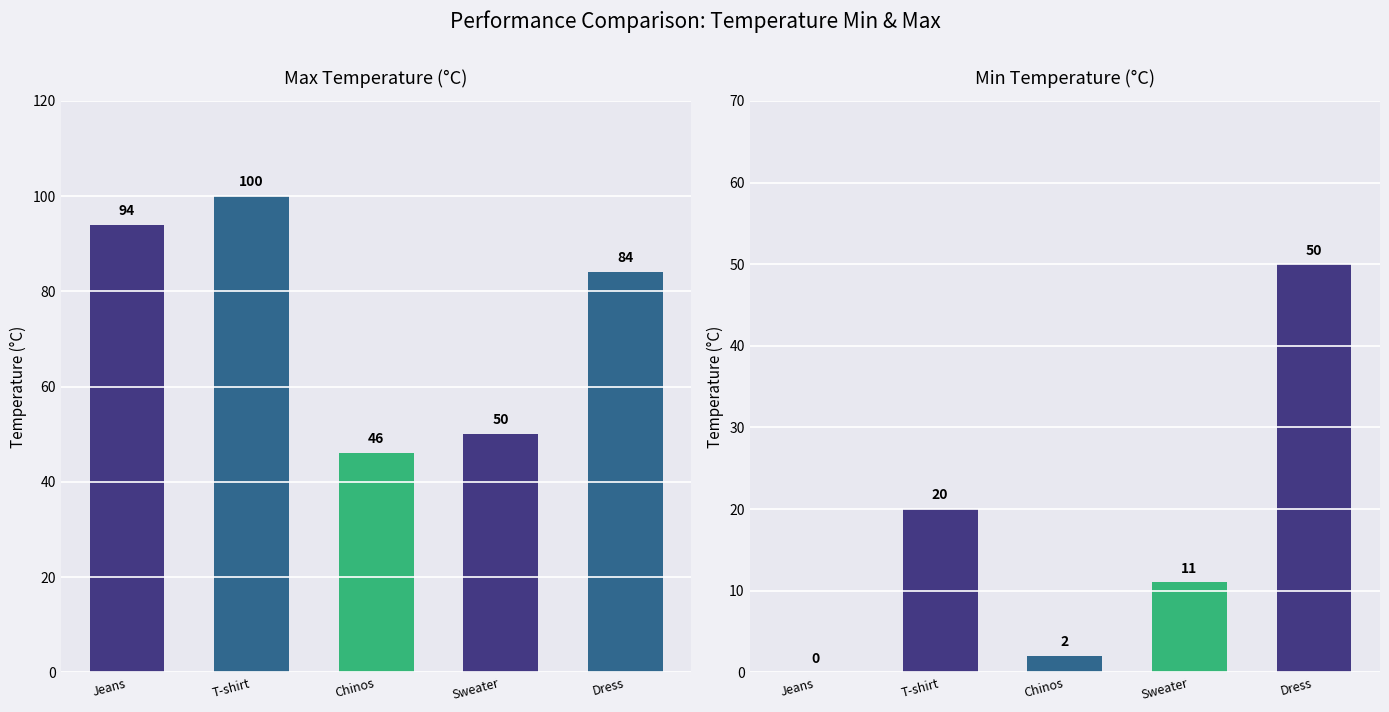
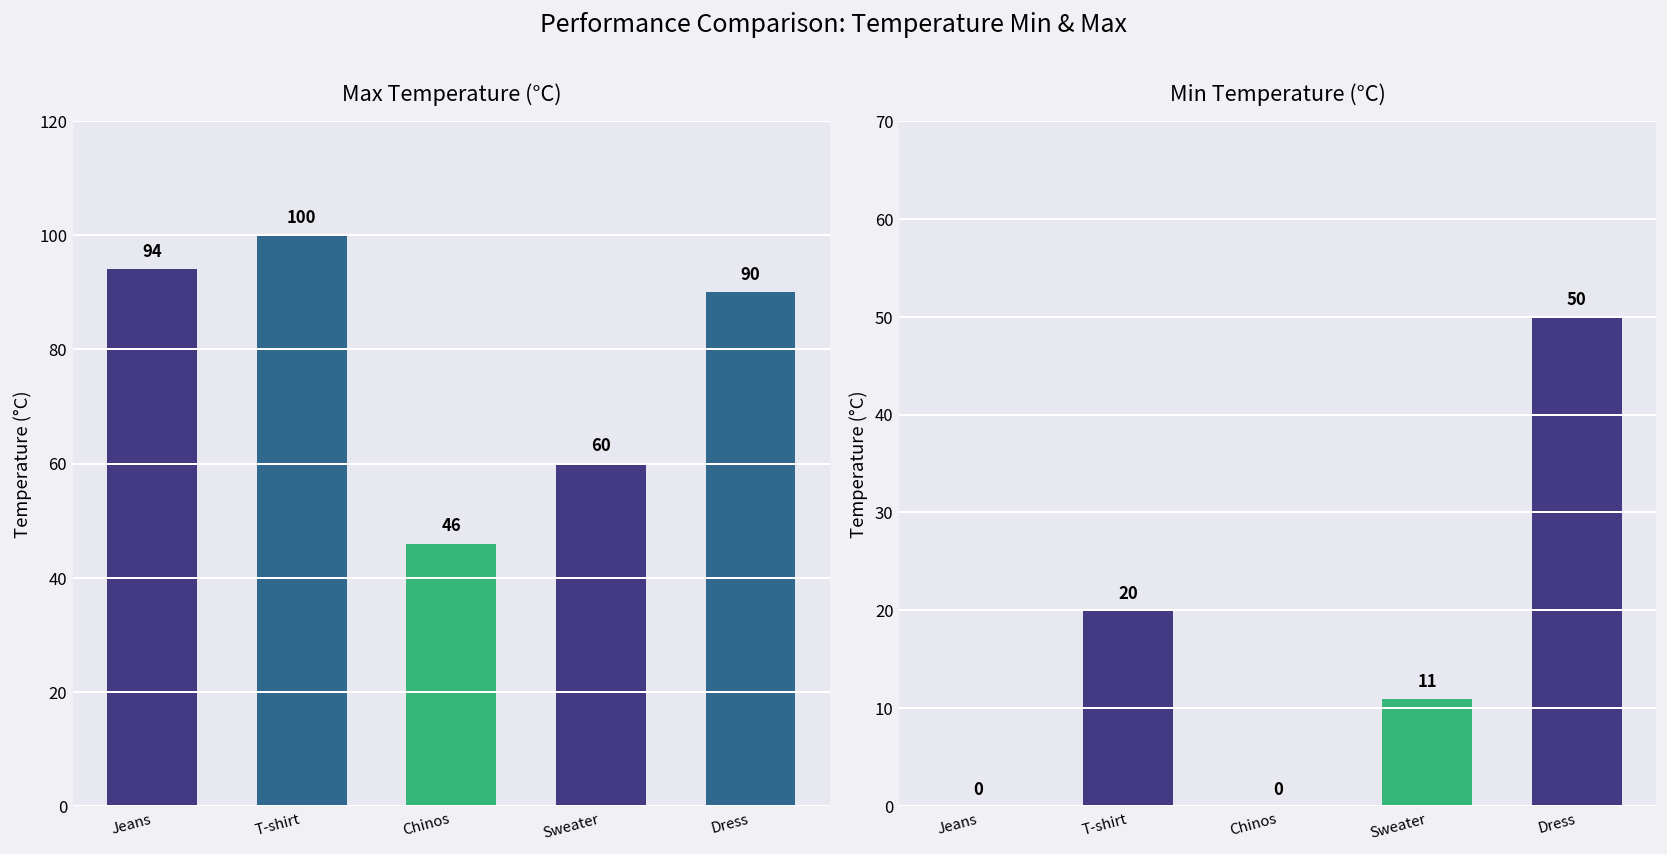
  {
    "Max Temperature (°C)": {
      "Jeans": 94,
      "T-shirt": 100,
      "Chinos": 46,
-     "Sweater": 50,
-     "Dress": 84
+     "Sweater": 60,
+     "Dress": 90
    },
    "Min Temperature (°C)": {
      "Jeans": 0,
      "T-shirt": 20,
-     "Chinos": 2,
+     "Chinos": 0,
      "Sweater": 11,
      "Dress": 50
    }
  }
